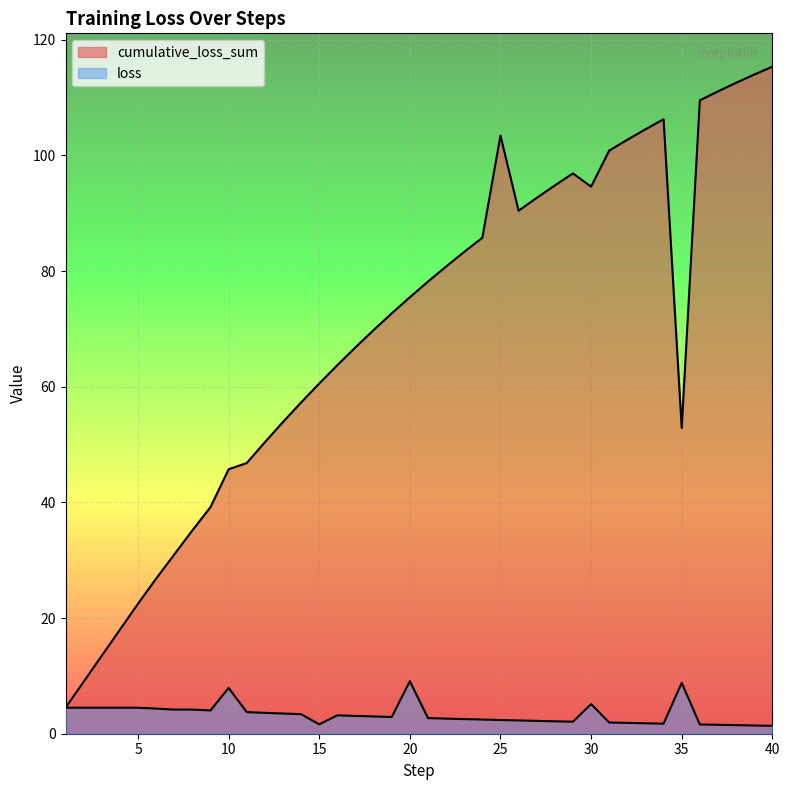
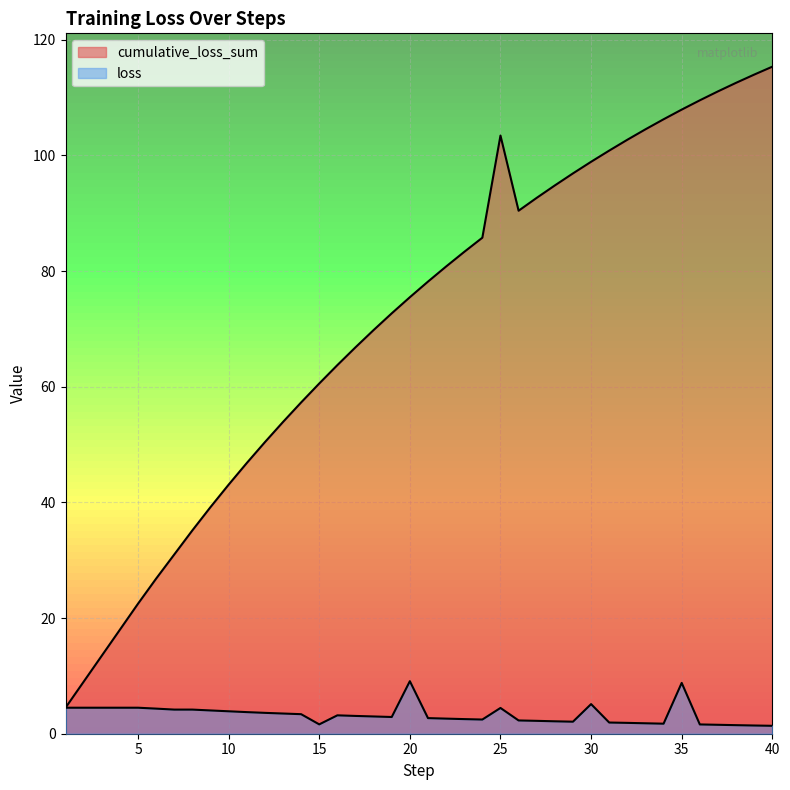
  {
    "cumulative_loss_sum": {
      "5": 22,
-     "10": 46,
+     "10": 43,
      "15": 61,
      "20": 75,
      "25": 103,
-     "30": 95,
-     "35": 53,
+     "30": 99,
+     "35": 108,
      "40": 115
    },
    "loss": {
      "5": 4,
-     "10": 8,
+     "10": 4,
      "15": 2,
      "20": 9,
-     "25": 2,
+     "25": 4,
      "30": 5,
      "35": 9,
      "40": 1
    }
  }
